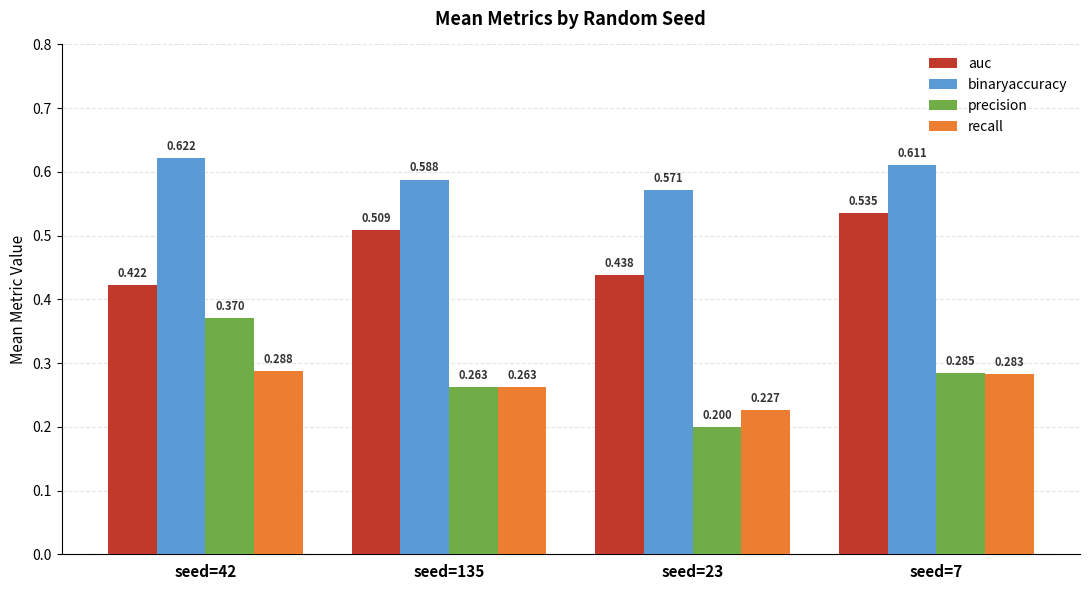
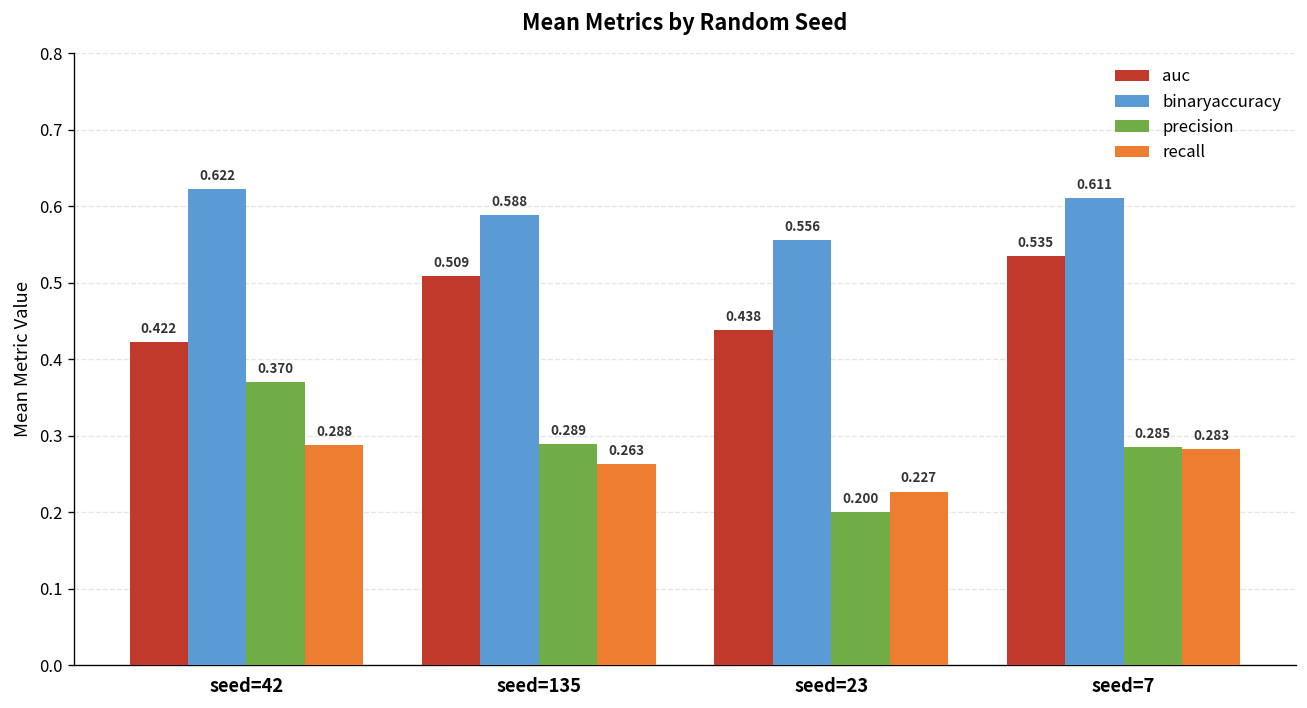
  {
    "auc": {
      "seed=42": 0.422,
      "seed=135": 0.509,
      "seed=23": 0.438,
      "seed=7": 0.535
    },
    "binaryaccuracy": {
      "seed=42": 0.622,
      "seed=135": 0.588,
-     "seed=23": 0.571,
+     "seed=23": 0.556,
      "seed=7": 0.611
    },
    "precision": {
      "seed=42": 0.370,
-     "seed=135": 0.263,
+     "seed=135": 0.289,
      "seed=23": 0.200,
      "seed=7": 0.285
    },
    "recall": {
      "seed=42": 0.288,
      "seed=135": 0.263,
      "seed=23": 0.227,
      "seed=7": 0.283
    }
  }
